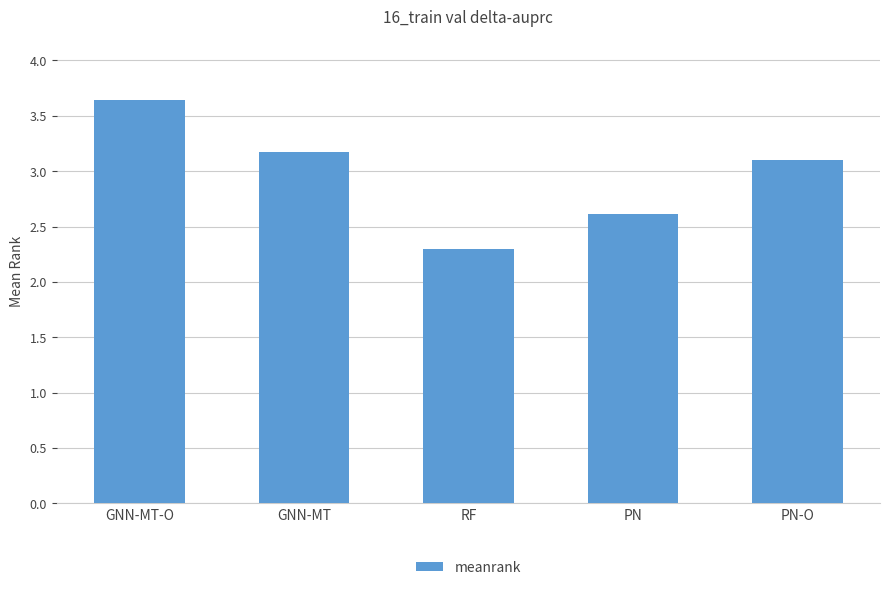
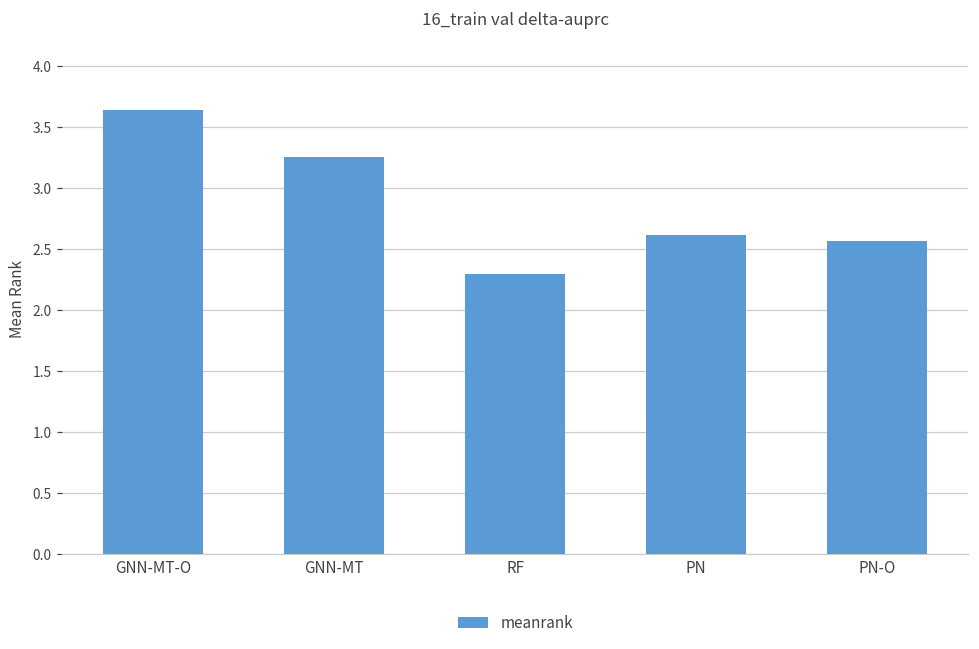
  {
    "GNN-MT-O": 3.64,
-   "GNN-MT": 3.17,
+   "GNN-MT": 3.25,
    "RF": 2.29,
    "PN": 2.61,
-   "PN-O": 3.10
+   "PN-O": 2.57
  }
